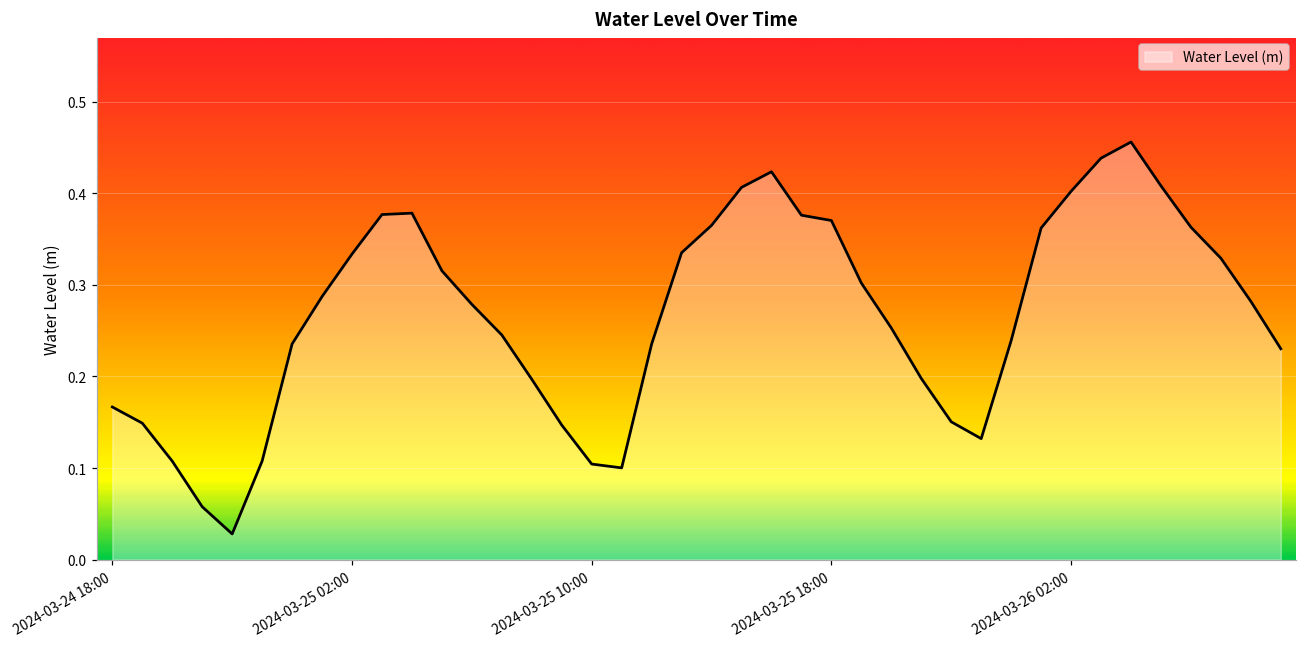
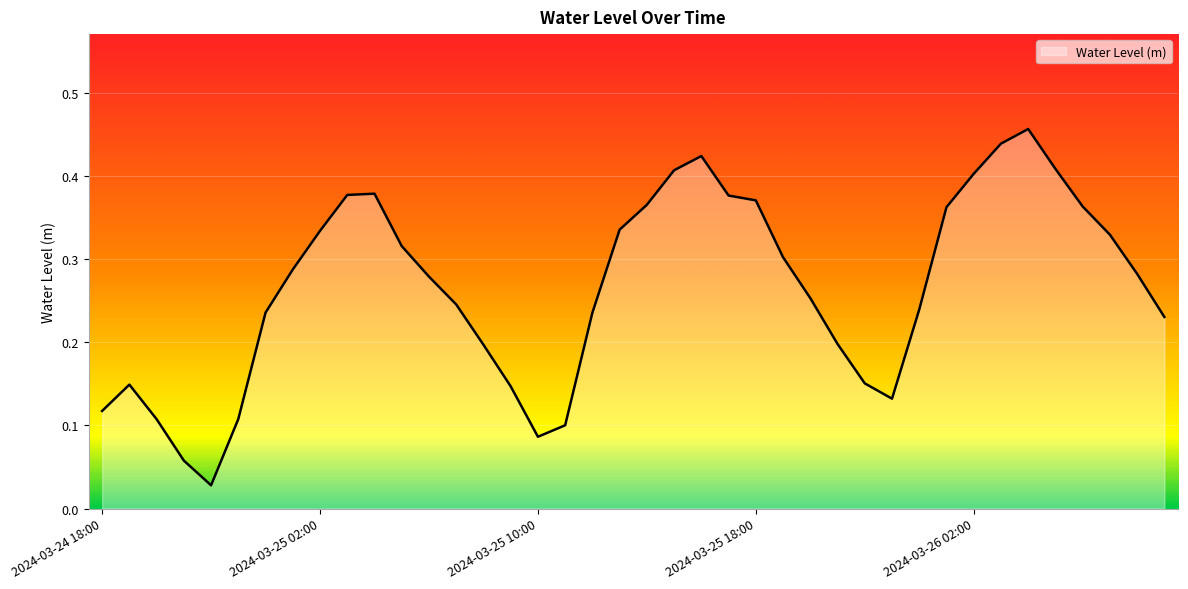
  {
-   "2024-03-24 18:00": 0.17,
+   "2024-03-24 18:00": 0.12,
    "2024-03-25 02:00": 0.33,
-   "2024-03-25 10:00": 0.10,
+   "2024-03-25 10:00": 0.09,
    "2024-03-25 18:00": 0.37,
    "2024-03-26 02:00": 0.40
  }
